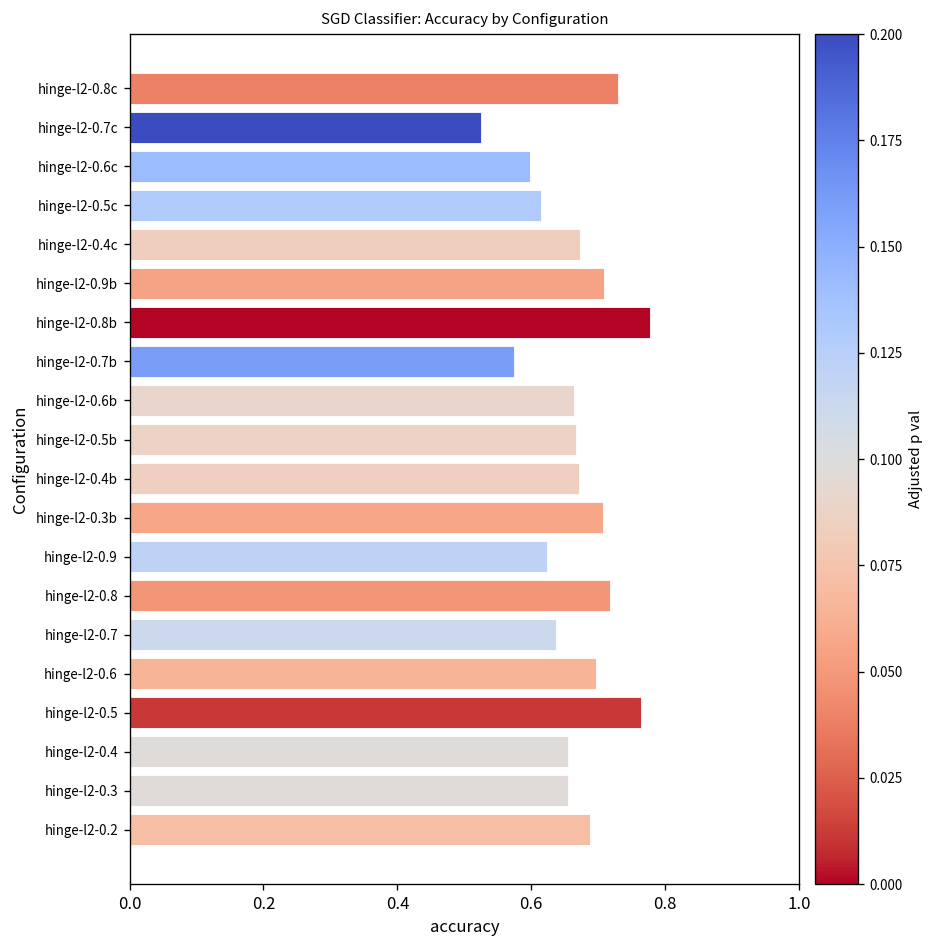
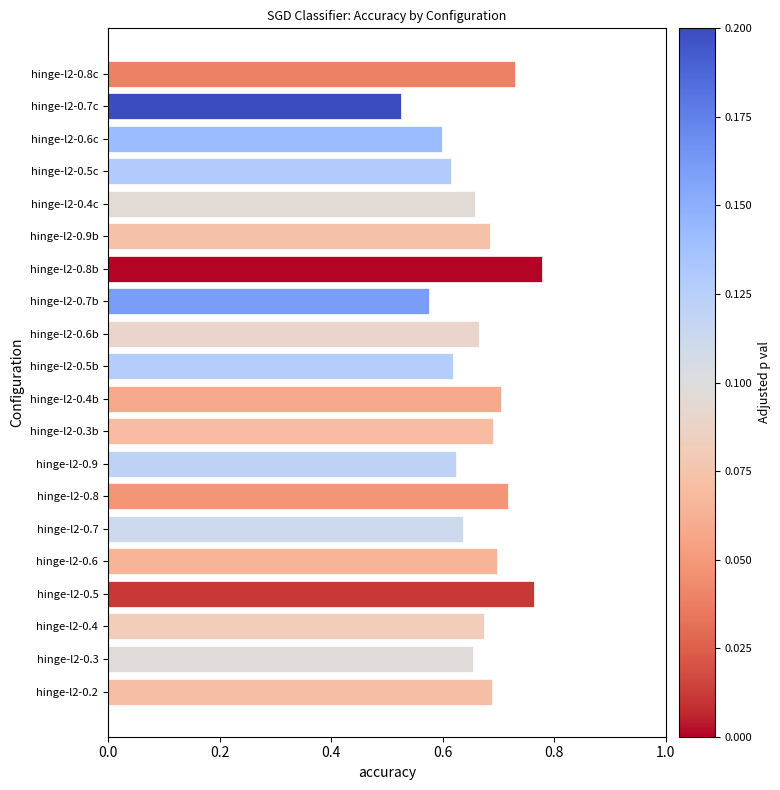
  {
    "hinge-l2-0.8c": 0.73,
    "hinge-l2-0.7c": 0.53,
    "hinge-l2-0.6c": 0.60,
    "hinge-l2-0.5c": 0.61,
-   "hinge-l2-0.4c": 0.67,
-   "hinge-l2-0.9b": 0.71,
+   "hinge-l2-0.4c": 0.66,
+   "hinge-l2-0.9b": 0.69,
    "hinge-l2-0.8b": 0.78,
    "hinge-l2-0.7b": 0.57,
    "hinge-l2-0.6b": 0.66,
-   "hinge-l2-0.5b": 0.67,
-   "hinge-l2-0.4b": 0.67,
-   "hinge-l2-0.3b": 0.71,
+   "hinge-l2-0.5b": 0.62,
+   "hinge-l2-0.4b": 0.70,
+   "hinge-l2-0.3b": 0.69,
    "hinge-l2-0.9": 0.62,
    "hinge-l2-0.8": 0.72,
    "hinge-l2-0.7": 0.64,
    "hinge-l2-0.6": 0.70,
    "hinge-l2-0.5": 0.76,
-   "hinge-l2-0.4": 0.65,
+   "hinge-l2-0.4": 0.67,
    "hinge-l2-0.3": 0.65,
    "hinge-l2-0.2": 0.69
  }
